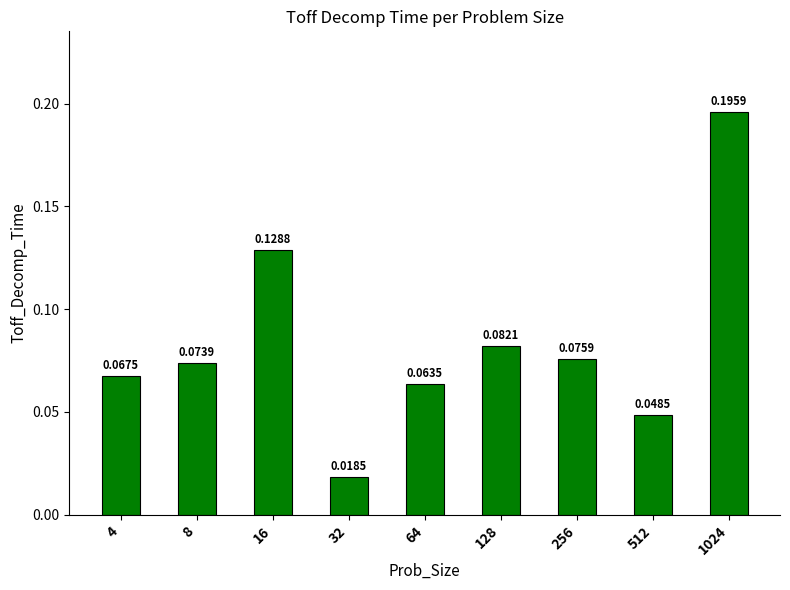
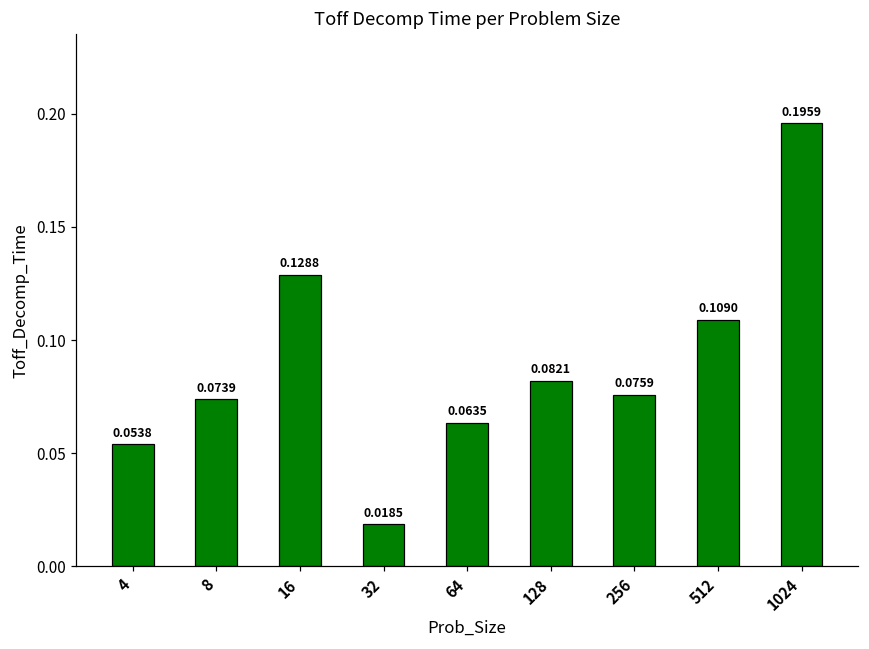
  {
-   "4": 0.0675,
+   "4": 0.0538,
    "8": 0.0739,
    "16": 0.1288,
    "32": 0.0185,
    "64": 0.0635,
    "128": 0.0821,
    "256": 0.0759,
-   "512": 0.0485,
+   "512": 0.1090,
    "1024": 0.1959
  }
